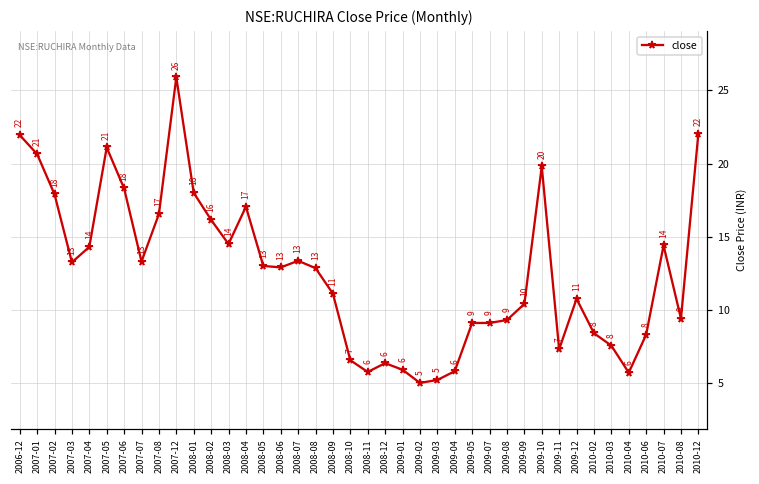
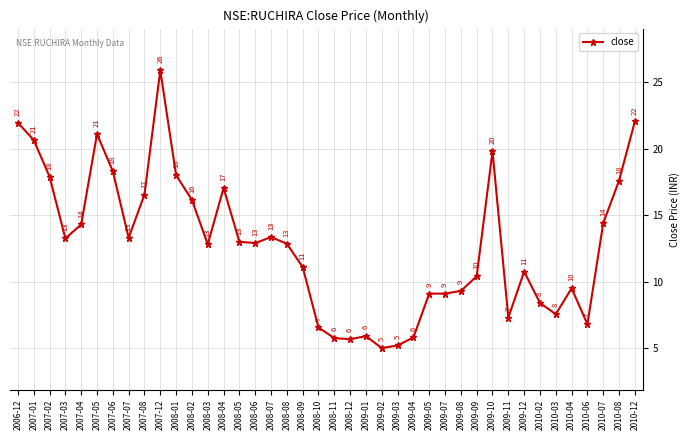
  {
    "2006-12": 22,
    "2007-01": 21,
    "2007-02": 18,
    "2007-03": 13,
    "2007-04": 14,
    "2007-05": 21,
    "2007-06": 18,
    "2007-07": 13,
    "2007-08": 17,
    "2007-12": 26,
    "2008-01": 18,
    "2008-02": 16,
-   "2008-03": 14,
+   "2008-03": 13,
    "2008-04": 17,
    "2008-05": 13,
    "2008-06": 13,
    "2008-07": 13,
    "2008-08": 13,
    "2008-09": 11,
    "2008-10": 7,
    "2008-11": 6,
-   "2008-12": 6.4,
+   "2008-12": 5.7,
    "2009-01": 6,
    "2009-02": 5,
    "2009-03": 5,
    "2009-04": 6,
    "2009-05": 9,
    "2009-07": 9,
    "2009-08": 9,
    "2009-09": 10,
    "2009-10": 20,
    "2009-11": 7,
    "2009-12": 11,
    "2010-02": 8,
    "2010-03": 8,
-   "2010-04": 6,
-   "2010-06": 8,
+   "2010-04": 10,
+   "2010-06": 7,
    "2010-07": 14,
-   "2010-08": 9,
+   "2010-08": 18,
    "2010-12": 22
  }
